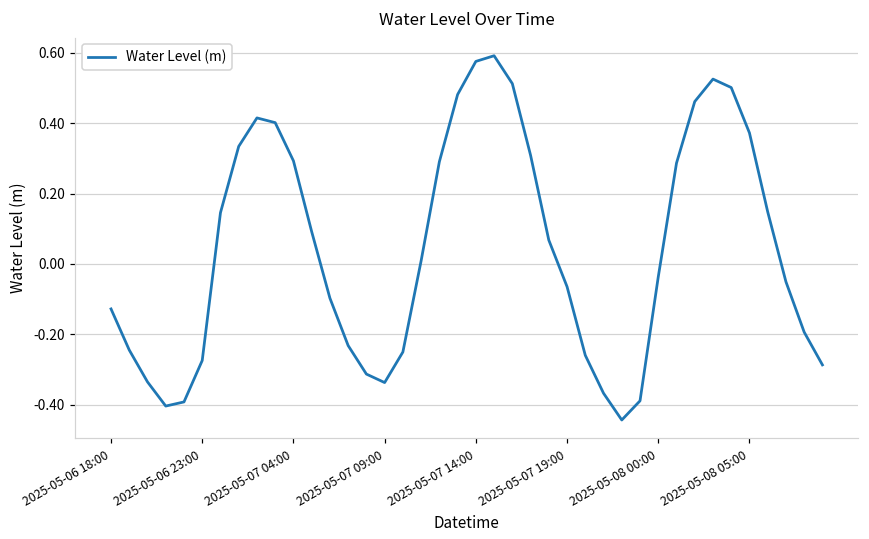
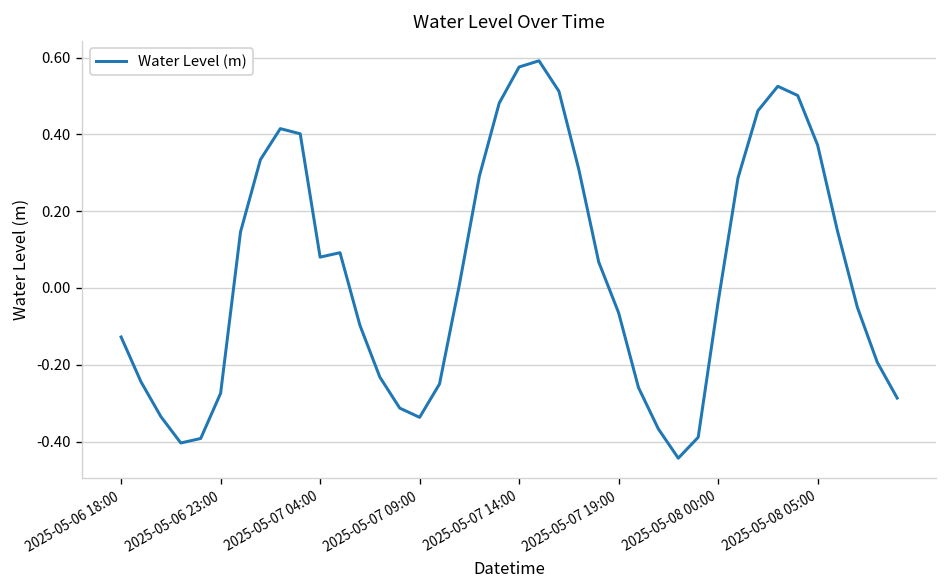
  {
    "2025-05-06 18:00": -0.13,
    "2025-05-06 23:00": -0.27,
-   "2025-05-07 04:00": 0.29,
+   "2025-05-07 04:00": 0.08,
    "2025-05-07 09:00": -0.34,
    "2025-05-07 14:00": 0.58,
    "2025-05-07 19:00": -0.06,
    "2025-05-08 00:00": -0.04,
    "2025-05-08 05:00": 0.37
  }
